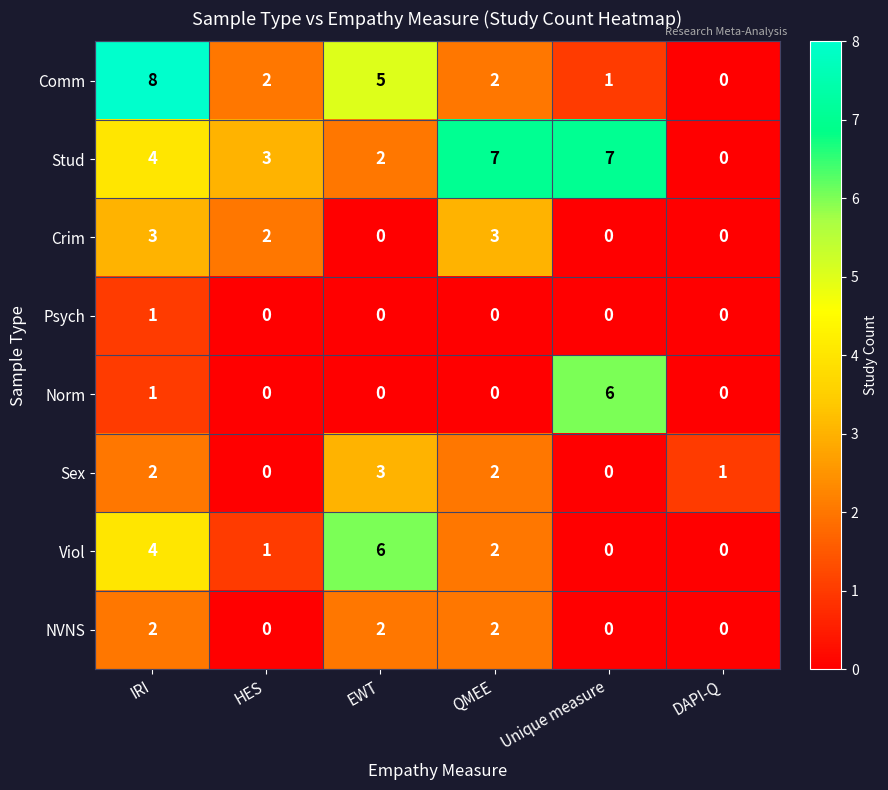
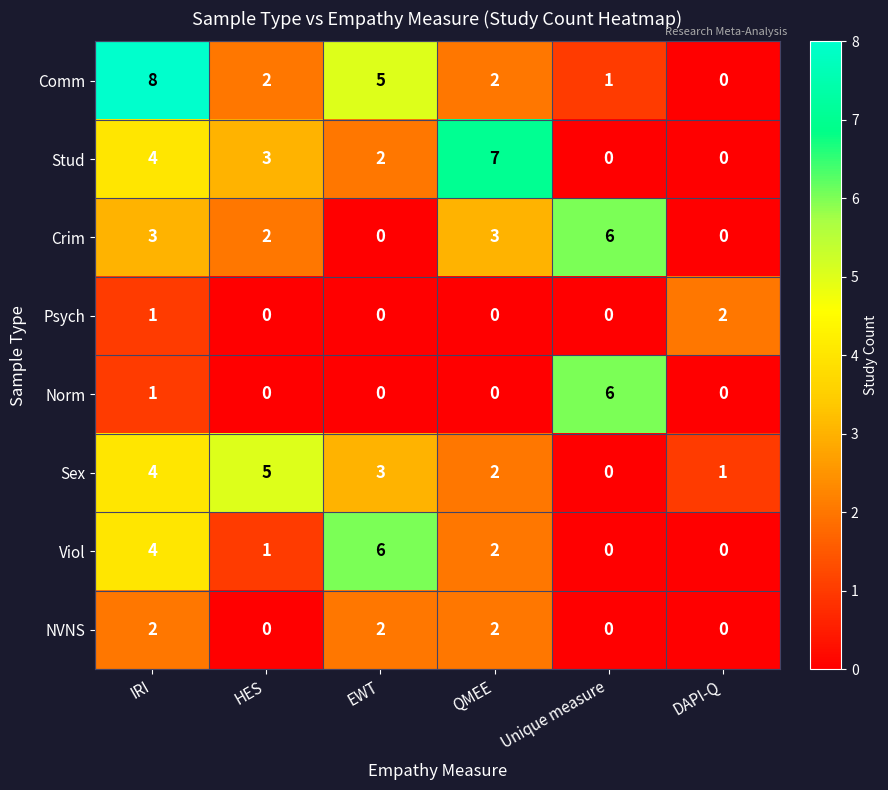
  {
    "Comm": {
      "IRI": 8,
      "HES": 2,
      "EWT": 5,
      "QMEE": 2,
      "Unique measure": 1,
      "DAPI-Q": 0
    },
    "Stud": {
      "IRI": 4,
      "HES": 3,
      "EWT": 2,
      "QMEE": 7,
-     "Unique measure": 7,
+     "Unique measure": 0,
      "DAPI-Q": 0
    },
    "Crim": {
      "IRI": 3,
      "HES": 2,
      "EWT": 0,
      "QMEE": 3,
-     "Unique measure": 0,
+     "Unique measure": 6,
      "DAPI-Q": 0
    },
    "Psych": {
      "IRI": 1,
      "HES": 0,
      "EWT": 0,
      "QMEE": 0,
      "Unique measure": 0,
-     "DAPI-Q": 0
+     "DAPI-Q": 2
    },
    "Norm": {
      "IRI": 1,
      "HES": 0,
      "EWT": 0,
      "QMEE": 0,
      "Unique measure": 6,
      "DAPI-Q": 0
    },
    "Sex": {
-     "IRI": 2,
-     "HES": 0,
+     "IRI": 4,
+     "HES": 5,
      "EWT": 3,
      "QMEE": 2,
      "Unique measure": 0,
      "DAPI-Q": 1
    },
    "Viol": {
      "IRI": 4,
      "HES": 1,
      "EWT": 6,
      "QMEE": 2,
      "Unique measure": 0,
      "DAPI-Q": 0
    },
    "NVNS": {
      "IRI": 2,
      "HES": 0,
      "EWT": 2,
      "QMEE": 2,
      "Unique measure": 0,
      "DAPI-Q": 0
    }
  }
